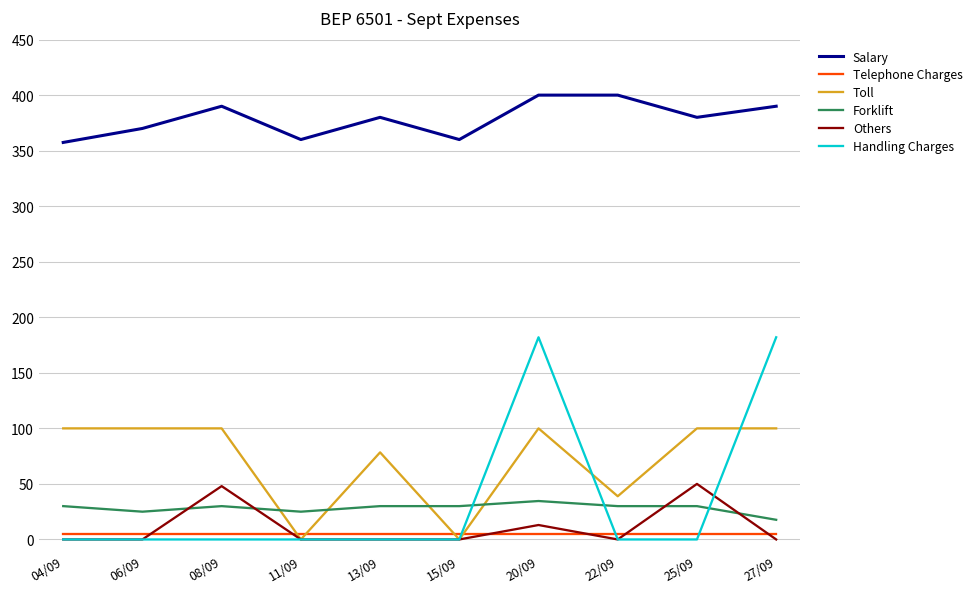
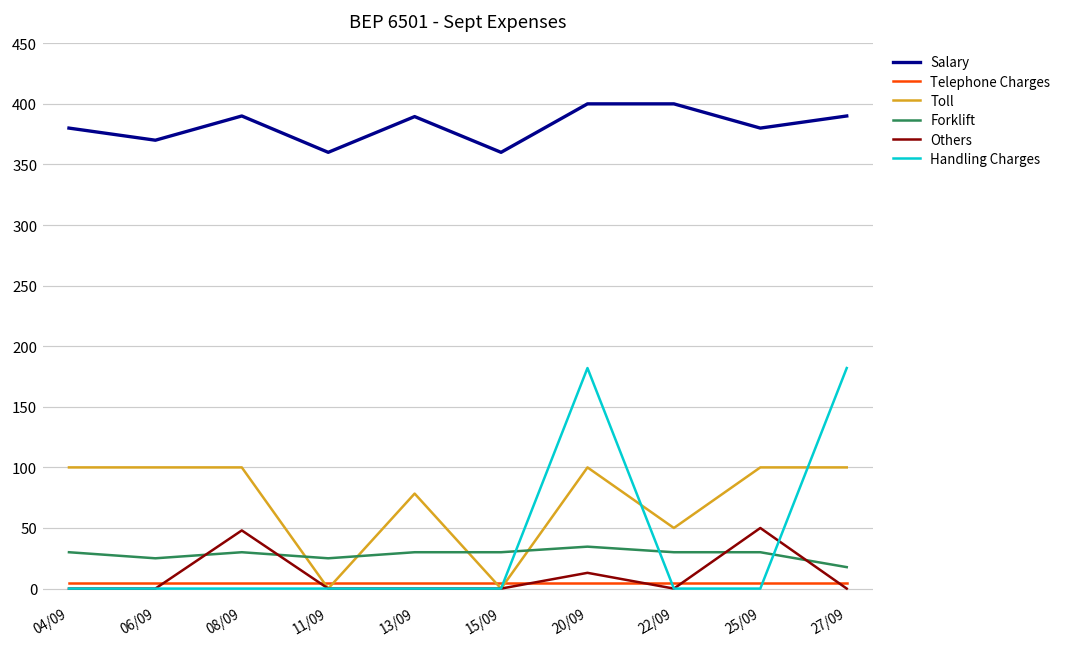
  {
    "Salary": {
-     "04/09": 357,
+     "04/09": 380,
      "06/09": 370,
      "08/09": 390,
      "11/09": 360,
-     "13/09": 380,
+     "13/09": 390,
      "15/09": 360,
      "20/09": 400,
      "22/09": 400,
      "25/09": 380,
      "27/09": 390
    },
    "Telephone Charges": {
      "04/09": 5,
      "06/09": 5,
      "08/09": 5,
      "11/09": 5,
      "13/09": 5,
      "15/09": 5,
      "20/09": 5,
      "22/09": 5,
      "25/09": 5,
      "27/09": 5
    },
    "Toll": {
      "04/09": 100,
      "06/09": 100,
      "08/09": 100,
      "13/09": 78,
      "20/09": 100,
-     "22/09": 39,
+     "22/09": 50,
      "25/09": 100,
      "27/09": 100
    },
    "Forklift": {
      "04/09": 30,
      "06/09": 25,
      "08/09": 30,
      "11/09": 25,
      "13/09": 30,
      "15/09": 30,
      "20/09": 35,
      "22/09": 30,
      "25/09": 30,
      "27/09": 18
    },
    "Others": {
      "08/09": 48,
      "20/09": 13,
      "25/09": 50,
      "27/09": 0
    },
    "Handling Charges": {
      "08/09": 0,
      "20/09": 182,
      "25/09": 0,
      "27/09": 182
    }
  }
